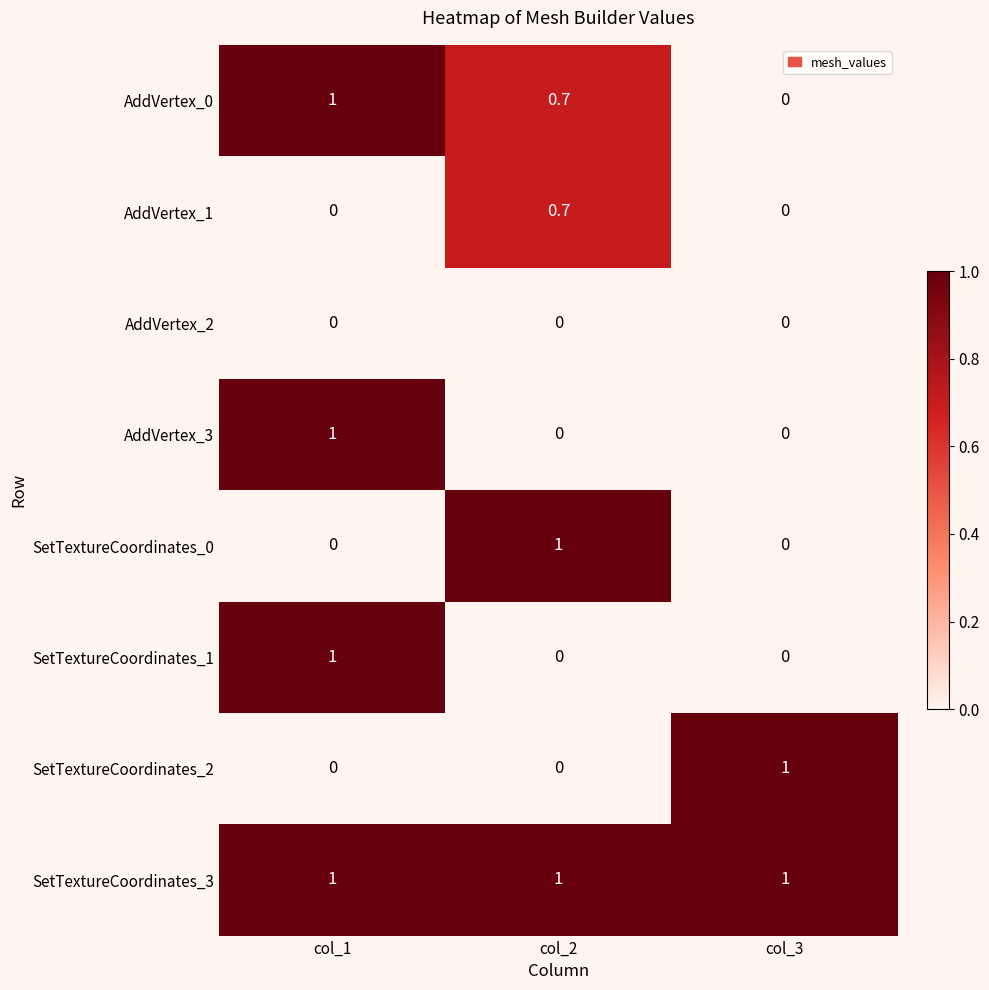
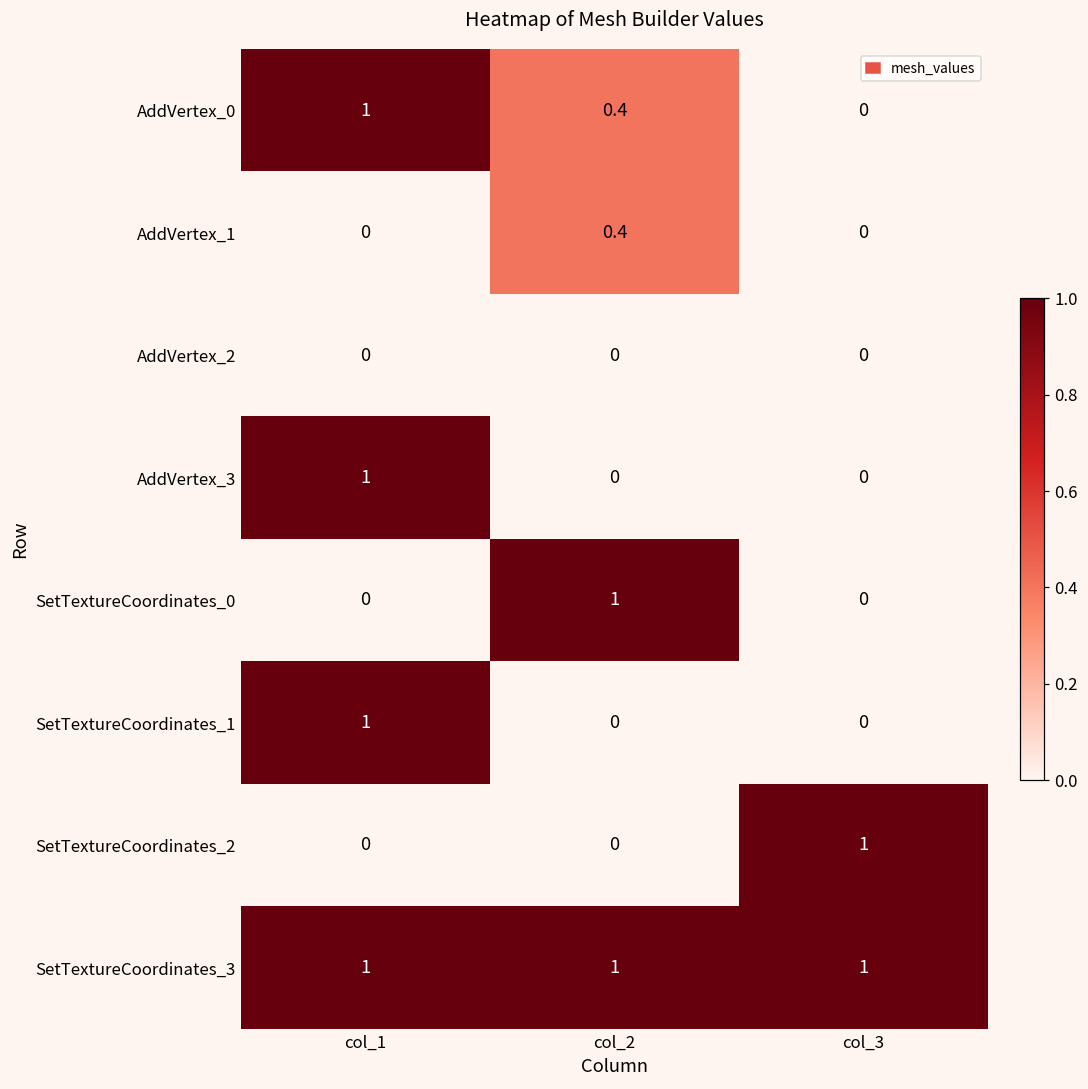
  {
    "AddVertex_0": {
      "col_1": 1,
-     "col_2": 0.7,
+     "col_2": 0.4,
      "col_3": 0
    },
    "AddVertex_1": {
      "col_1": 0,
-     "col_2": 0.7,
+     "col_2": 0.4,
      "col_3": 0
    },
    "AddVertex_2": {
      "col_1": 0,
      "col_2": 0,
      "col_3": 0
    },
    "AddVertex_3": {
      "col_1": 1,
      "col_2": 0,
      "col_3": 0
    },
    "SetTextureCoordinates_0": {
      "col_1": 0,
      "col_2": 1,
      "col_3": 0
    },
    "SetTextureCoordinates_1": {
      "col_1": 1,
      "col_2": 0,
      "col_3": 0
    },
    "SetTextureCoordinates_2": {
      "col_1": 0,
      "col_2": 0,
      "col_3": 1
    },
    "SetTextureCoordinates_3": {
      "col_1": 1,
      "col_2": 1,
      "col_3": 1
    }
  }
